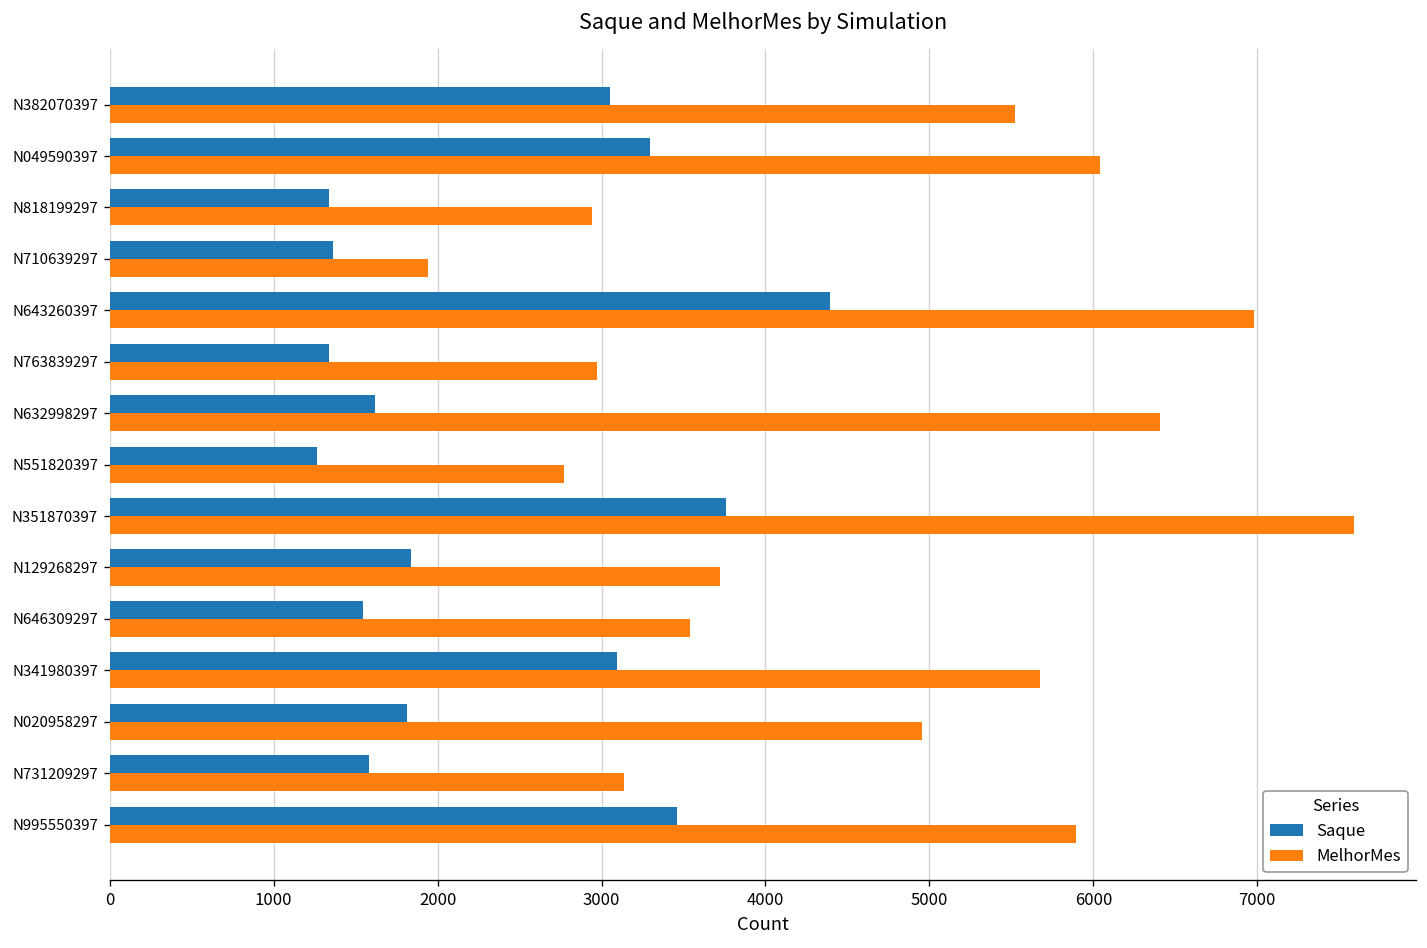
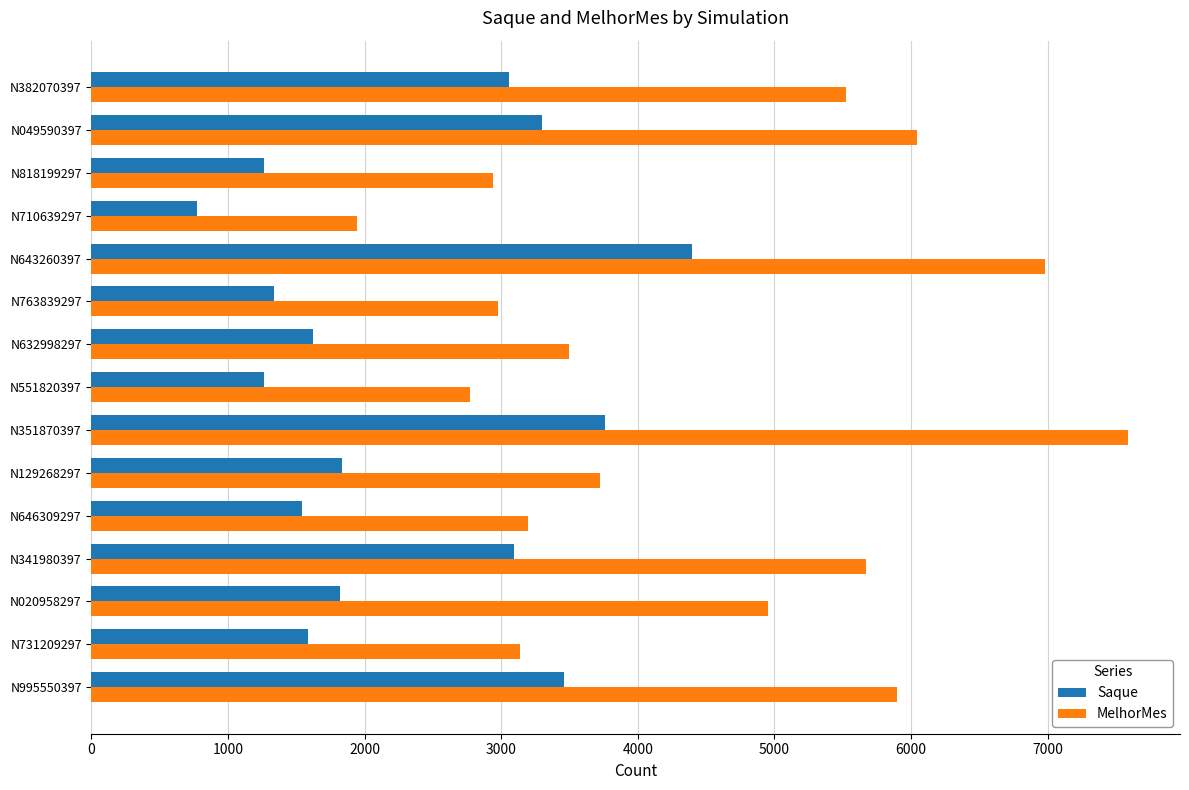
  {
    "Saque": {
      "N382070397": 3050,
      "N049590397": 3300,
-     "N818199297": 1340,
-     "N710639297": 1360,
+     "N818199297": 1270,
+     "N710639297": 780,
      "N643260397": 4390,
      "N763839297": 1340,
      "N632998297": 1620,
      "N551820397": 1270,
      "N351870397": 3760,
      "N129268297": 1840,
      "N646309297": 1540,
      "N341980397": 3100,
      "N020958297": 1820,
      "N731209297": 1580,
      "N995550397": 3460
    },
    "MelhorMes": {
      "N382070397": 5520,
      "N049590397": 6040,
      "N818199297": 2940,
      "N710639297": 1940,
      "N643260397": 6980,
      "N763839297": 2970,
-     "N632998297": 6410,
+     "N632998297": 3500,
      "N551820397": 2770,
      "N351870397": 7590,
      "N129268297": 3720,
-     "N646309297": 3540,
+     "N646309297": 3200,
      "N341980397": 5670,
      "N020958297": 4950,
      "N731209297": 3140,
      "N995550397": 5900
    }
  }
